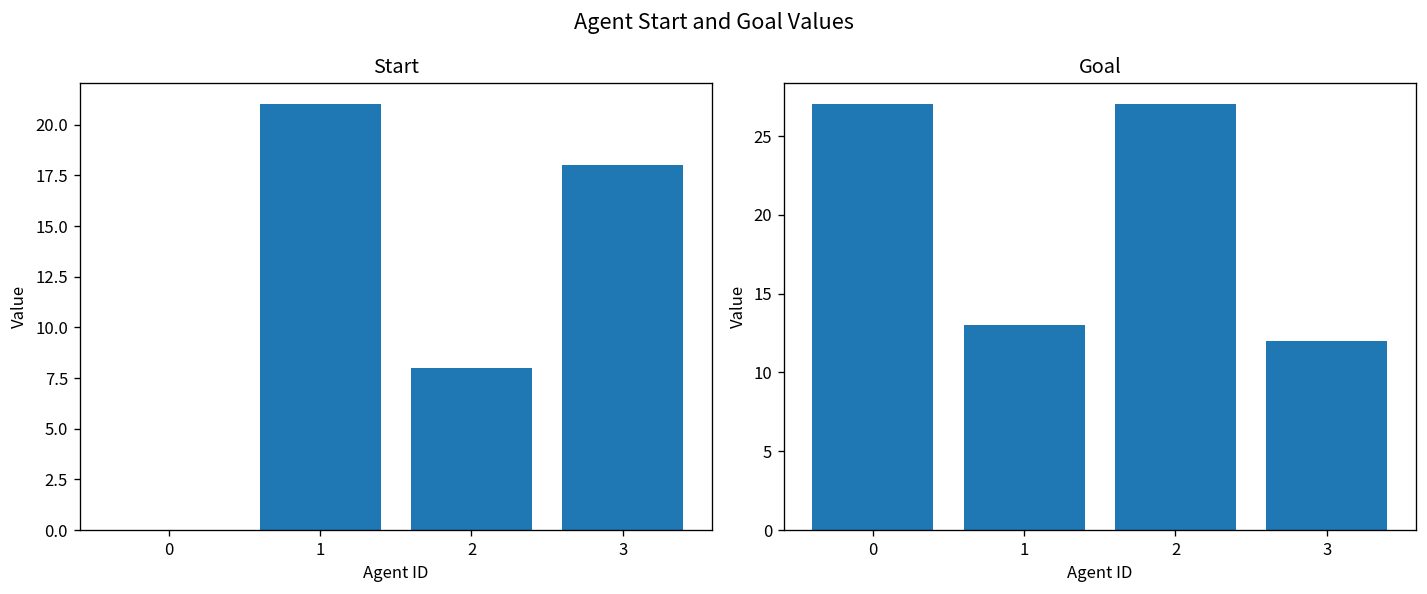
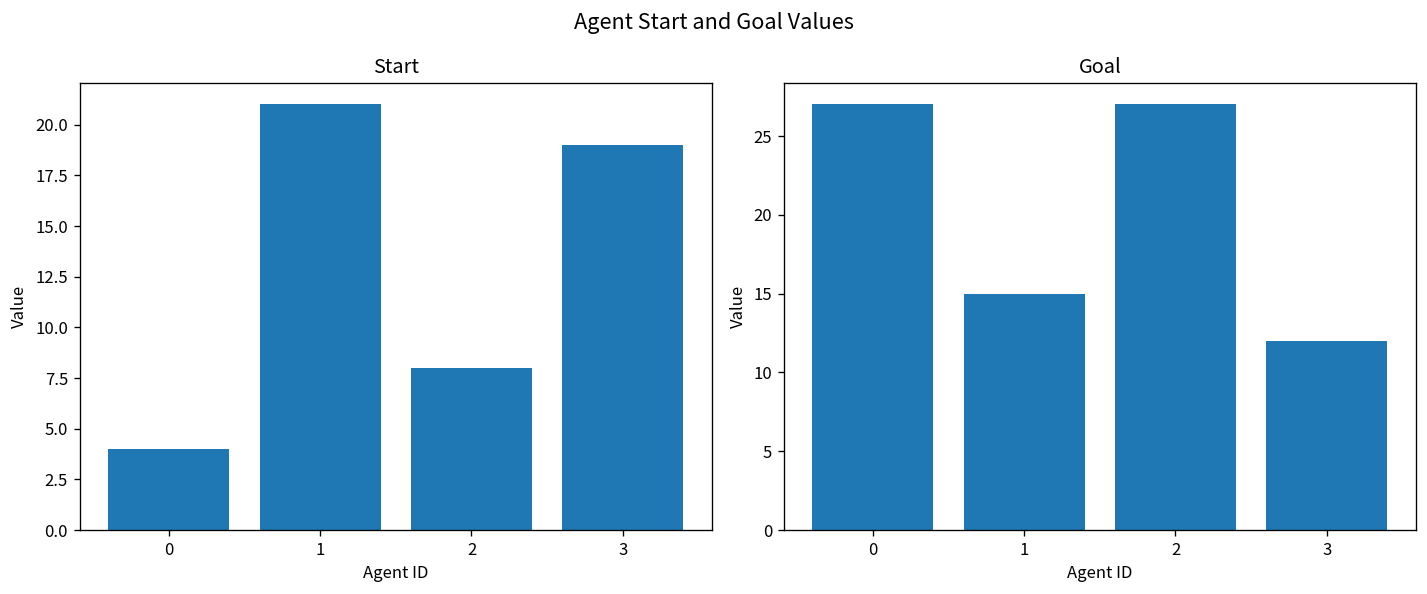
  {
    "Start": {
-     "0": 0,
+     "0": 4,
      "1": 21,
      "2": 8,
-     "3": 18
+     "3": 19
    },
    "Goal": {
      "0": 27,
-     "1": 13,
+     "1": 15,
      "2": 27,
      "3": 12
    }
  }
